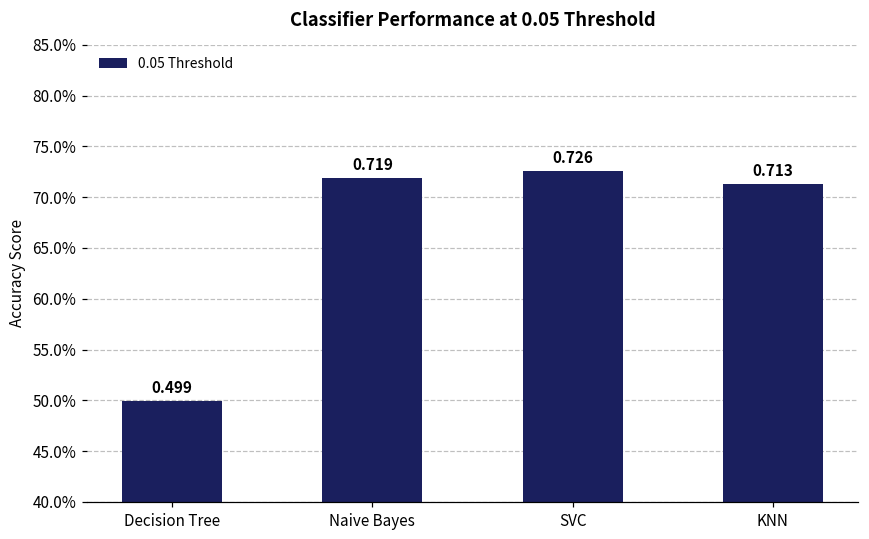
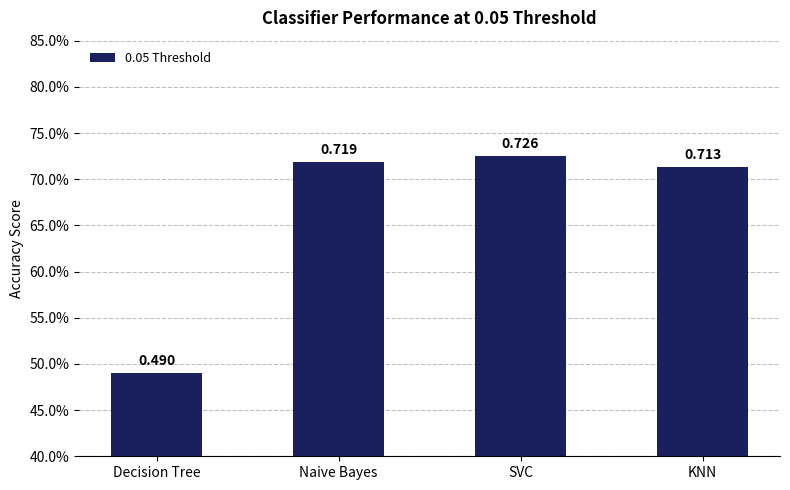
  {
-   "Decision Tree": 0.499,
+   "Decision Tree": 0.490,
    "Naive Bayes": 0.719,
    "SVC": 0.726,
    "KNN": 0.713
  }
